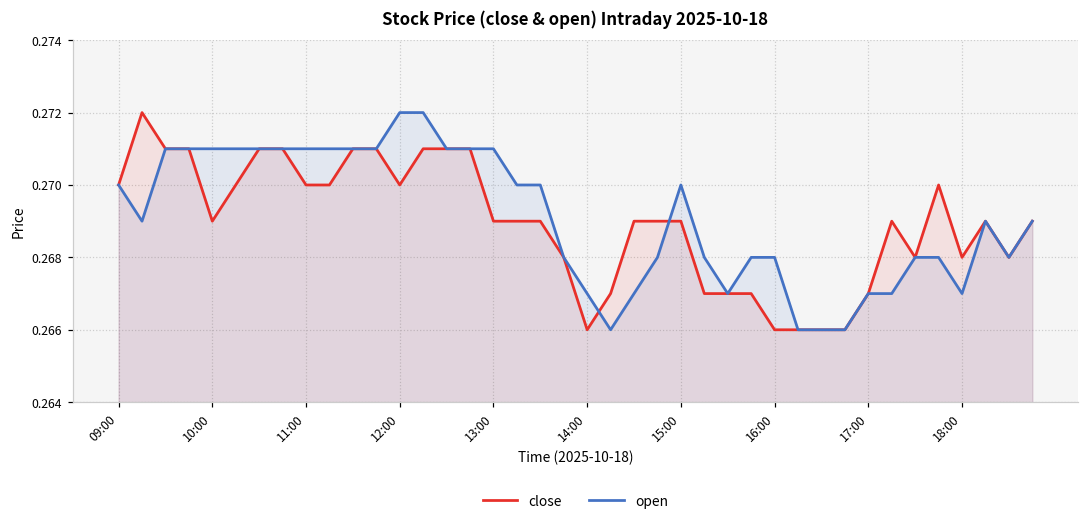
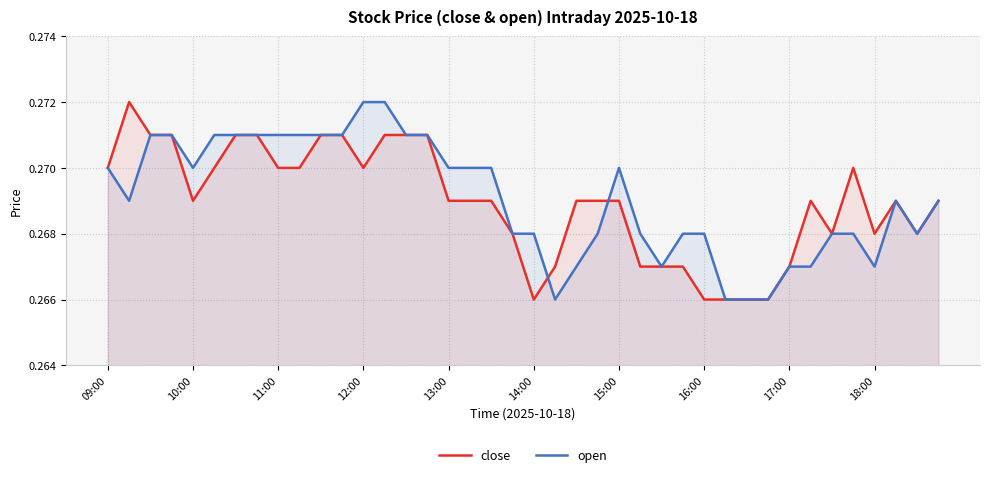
  {
    "close": {
      "10:00": 0.269,
      "11:00": 0.270,
      "12:00": 0.270,
      "13:00": 0.269,
      "14:00": 0.266,
      "15:00": 0.269,
      "16:00": 0.266,
      "18:00": 0.268
    },
    "open": {
-     "10:00": 0.271,
+     "10:00": 0.270,
      "11:00": 0.271,
      "12:00": 0.272,
-     "13:00": 0.271,
-     "14:00": 0.267,
+     "13:00": 0.270,
+     "14:00": 0.268,
      "15:00": 0.270,
      "16:00": 0.268,
      "18:00": 0.267
    }
  }
